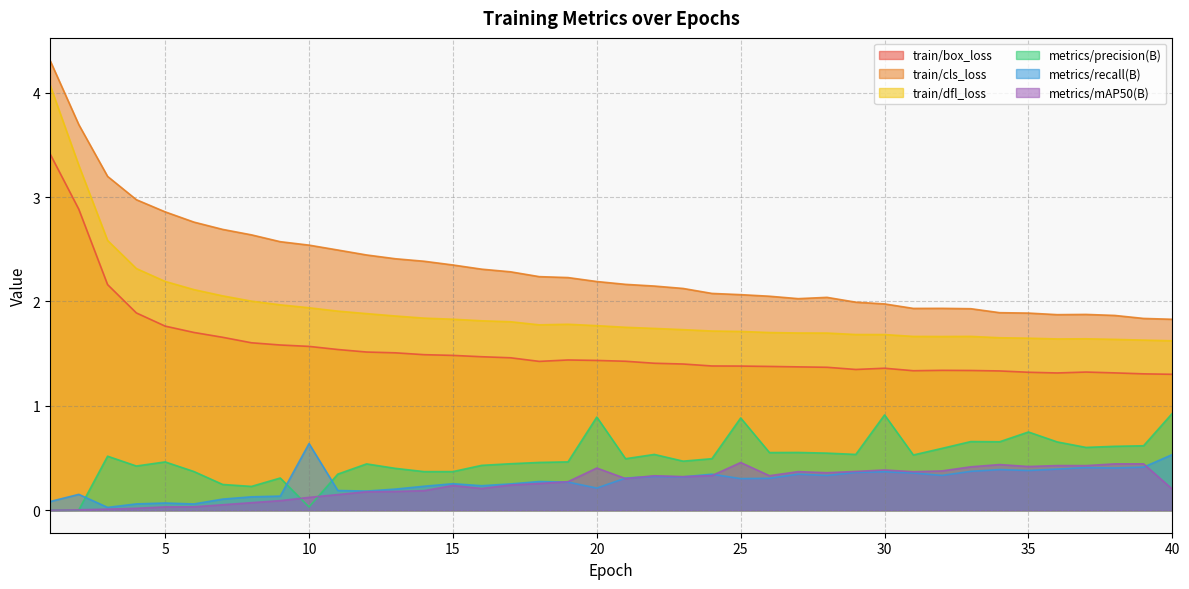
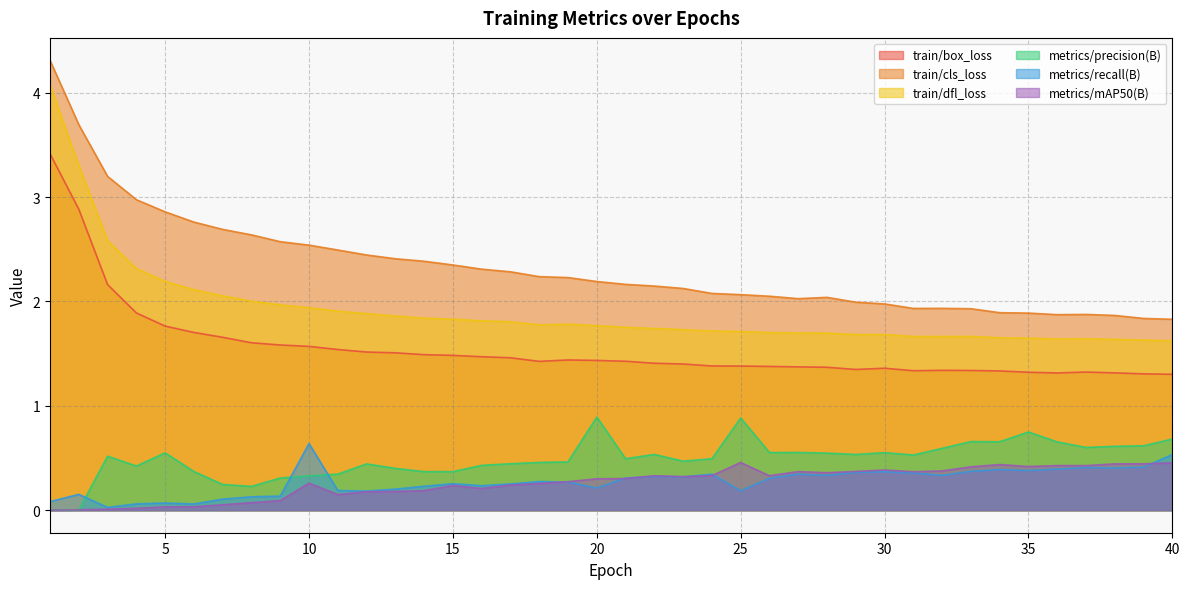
  {
    "metrics/precision(B)": {
-     "5": 0.46,
-     "10": 0.03,
+     "5": 0.55,
+     "10": 0.33,
      "15": 0.37,
      "20": 0.89,
      "25": 0.88,
-     "30": 0.91,
+     "30": 0.55,
      "35": 0.75,
-     "40": 0.93
+     "40": 0.68
    },
    "metrics/recall(B)": {
      "5": 0.07,
      "10": 0.64,
      "20": 0.21,
-     "25": 0.30,
+     "25": 0.19,
      "35": 0.38,
      "40": 0.53
    },
    "metrics/mAP50(B)": {
      "5": 0.03,
-     "10": 0.12,
-     "20": 0.40,
+     "10": 0.26,
+     "20": 0.30,
      "25": 0.46,
      "35": 0.42,
-     "40": 0.20
+     "40": 0.45
    }
  }
